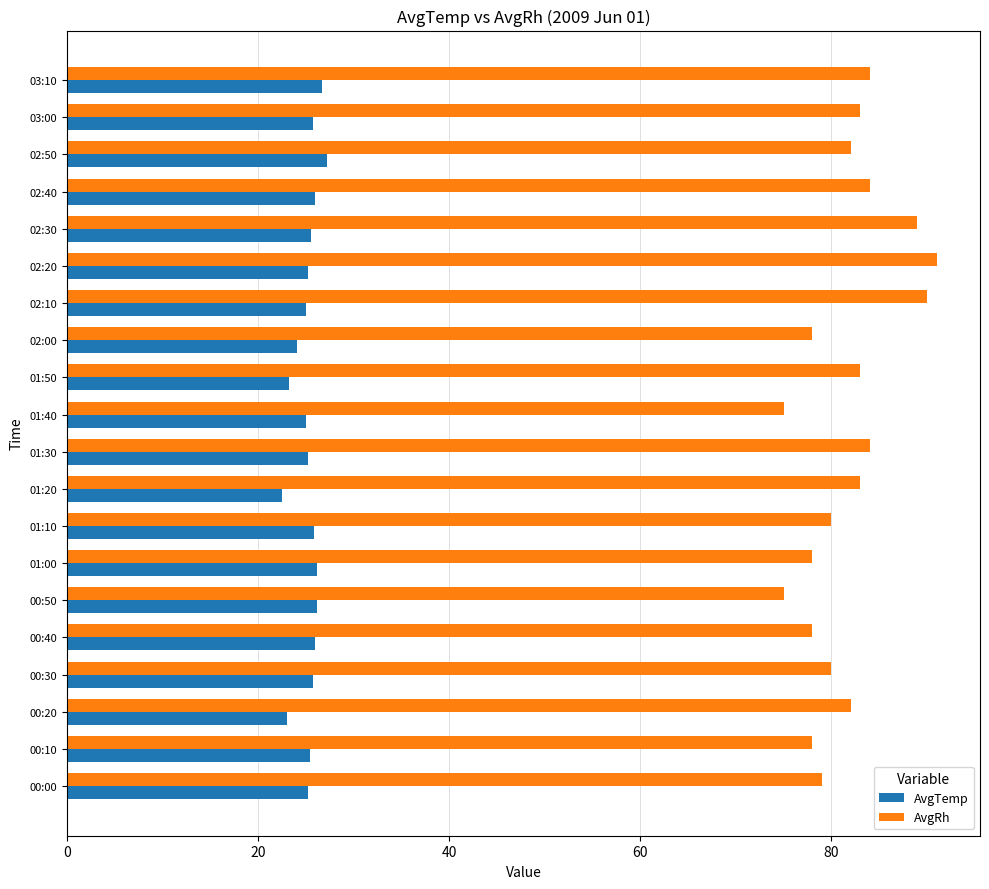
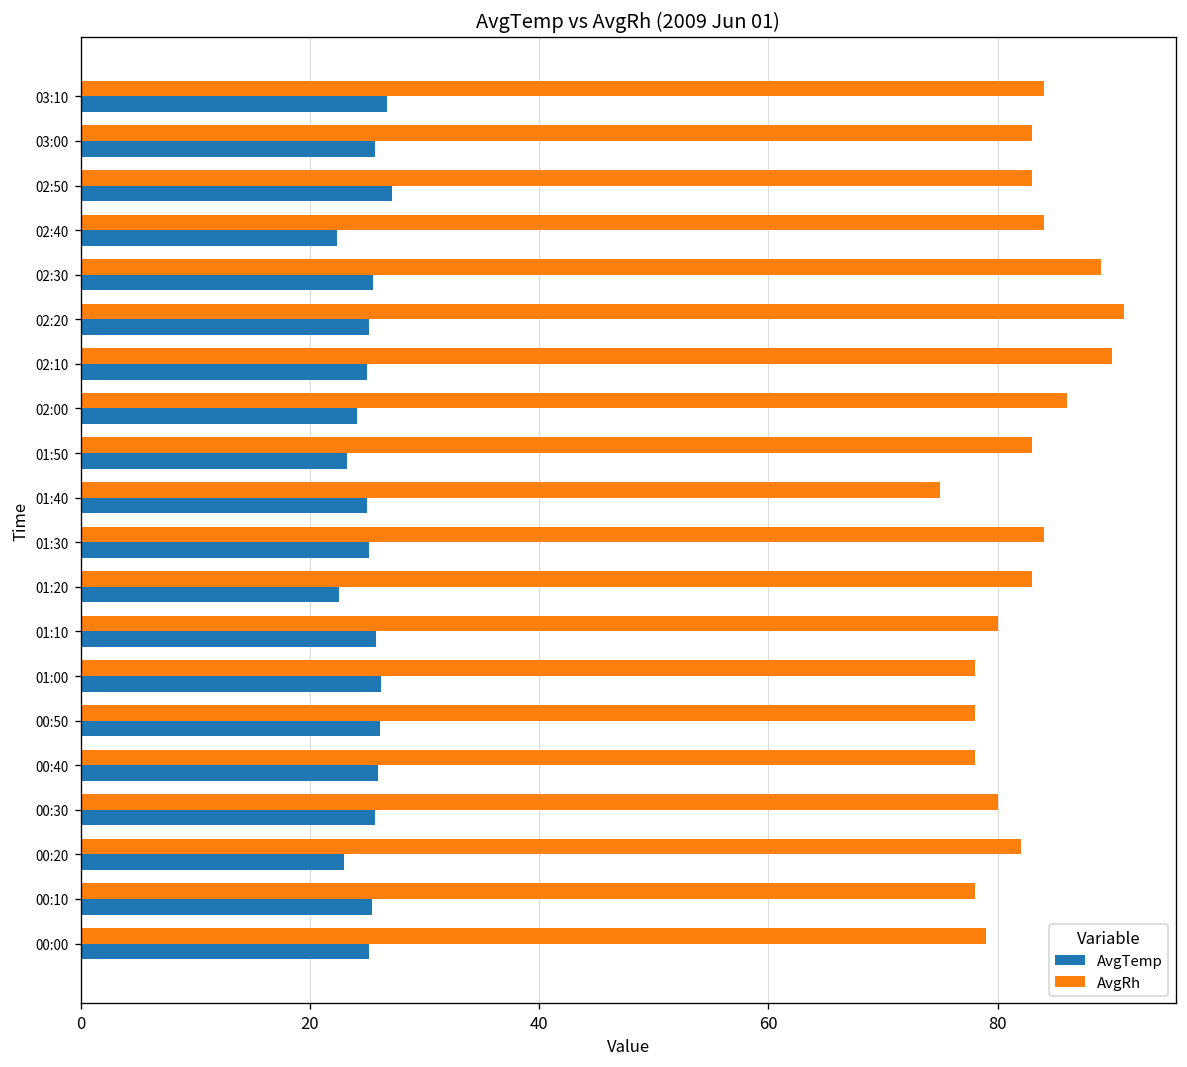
  {
    "AvgTemp": {
      "03:10": 27,
      "03:00": 26,
      "02:50": 27,
-     "02:40": 26,
+     "02:40": 22,
      "02:30": 26,
      "02:20": 25,
      "02:10": 25,
      "02:00": 24,
      "01:50": 23,
      "01:40": 25,
      "01:30": 25,
      "01:20": 23,
      "01:10": 26,
      "01:00": 26,
      "00:50": 26,
      "00:40": 26,
      "00:30": 26,
      "00:20": 23,
      "00:10": 25,
      "00:00": 25
    },
    "AvgRh": {
      "03:10": 84,
      "03:00": 83,
-     "02:50": 82,
+     "02:50": 83,
      "02:40": 84,
      "02:30": 89,
      "02:20": 91,
      "02:10": 90,
-     "02:00": 78,
+     "02:00": 86,
      "01:50": 83,
      "01:40": 75,
      "01:30": 84,
      "01:20": 83,
      "01:10": 80,
      "01:00": 78,
-     "00:50": 75,
+     "00:50": 78,
      "00:40": 78,
      "00:30": 80,
      "00:20": 82,
      "00:10": 78,
      "00:00": 79
    }
  }
